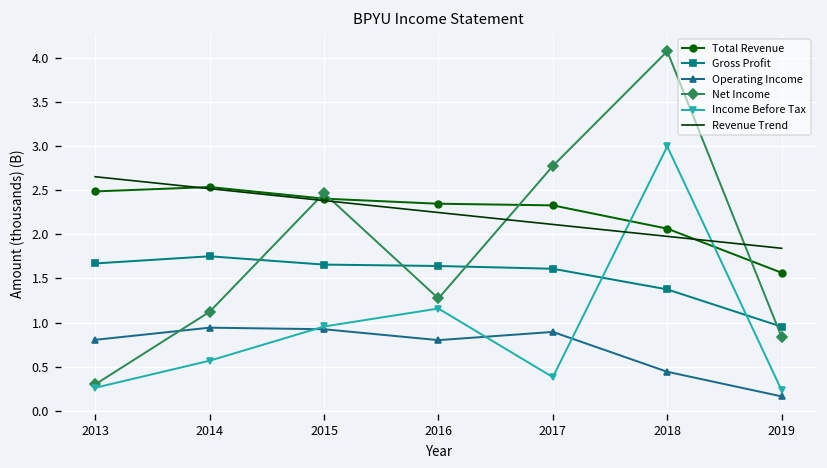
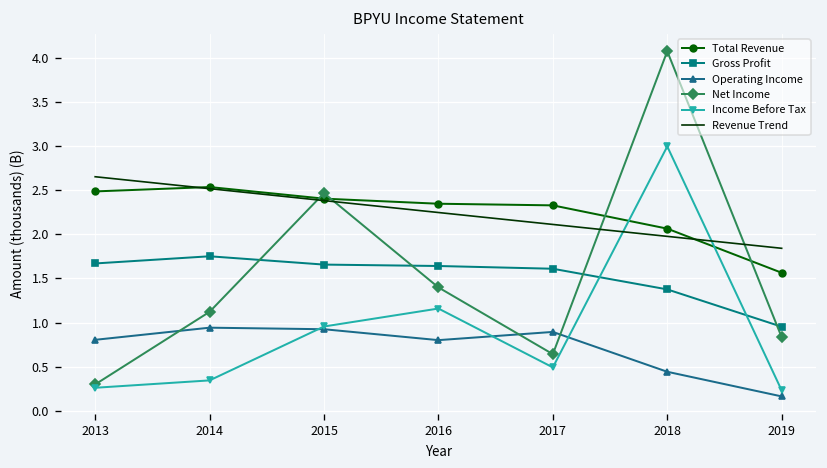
  {
    "Net Income": {
      "2013": 0.3,
      "2014": 1.1,
      "2015": 2.5,
-     "2016": 1.3,
-     "2017": 2.8,
+     "2016": 1.4,
+     "2017": 0.6,
      "2018": 4.1,
      "2019": 0.8
    },
    "Income Before Tax": {
      "2013": 0.3,
-     "2014": 0.6,
+     "2014": 0.3,
      "2016": 1.2,
-     "2017": 0.4,
+     "2017": 0.5,
      "2018": 3.0,
      "2019": 0.2
    }
  }
